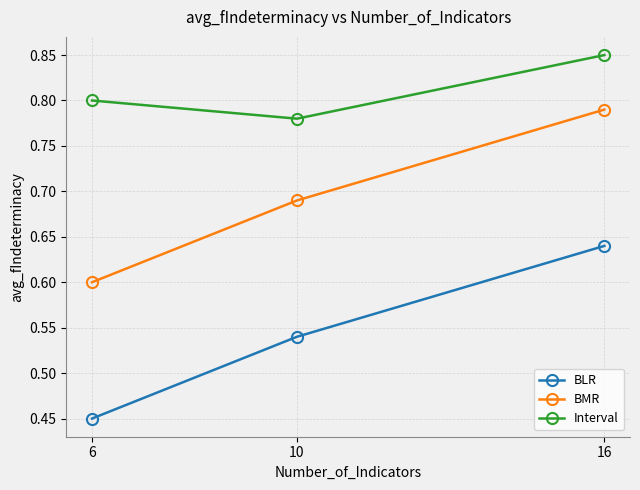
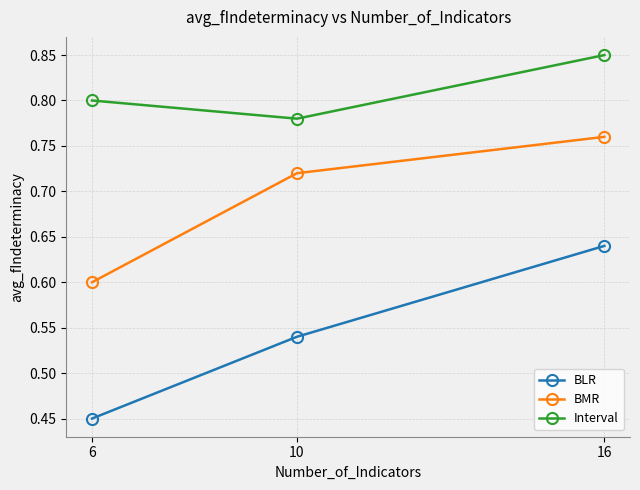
  {
    "BLR": {
      "6": 0.45,
      "10": 0.54,
      "16": 0.64
    },
    "BMR": {
      "6": 0.60,
-     "10": 0.69,
-     "16": 0.79
+     "10": 0.72,
+     "16": 0.76
    },
    "Interval": {
      "6": 0.80,
      "10": 0.78,
      "16": 0.85
    }
  }
